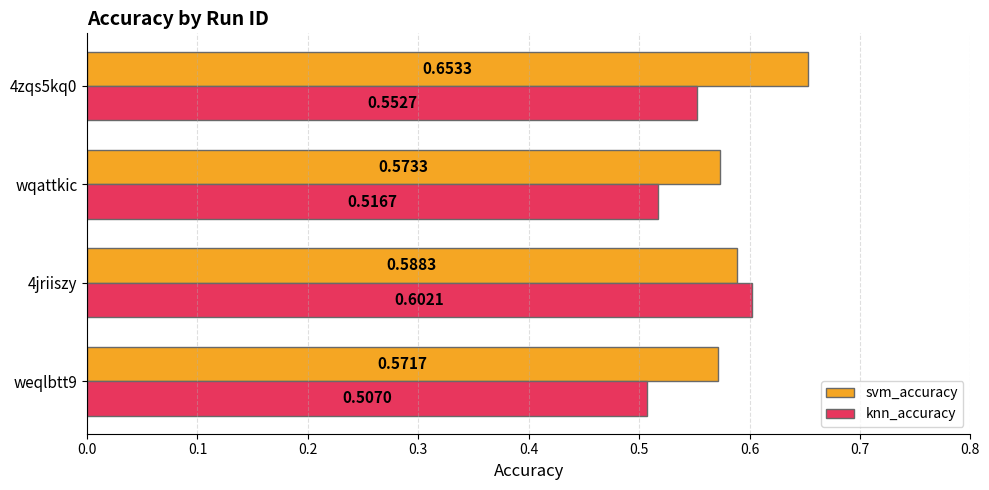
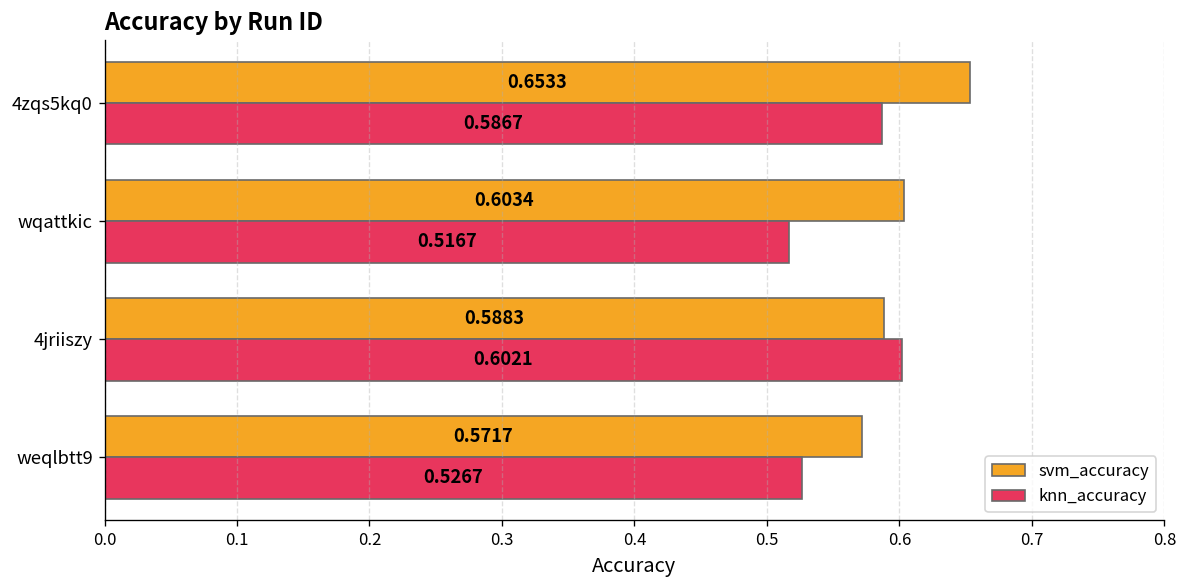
  {
    "svm_accuracy": {
      "4zqs5kq0": 0.6533,
-     "wqattkic": 0.5733,
+     "wqattkic": 0.6034,
      "4jriiszy": 0.5883,
      "weqlbtt9": 0.5717
    },
    "knn_accuracy": {
-     "4zqs5kq0": 0.5527,
+     "4zqs5kq0": 0.5867,
      "wqattkic": 0.5167,
      "4jriiszy": 0.6021,
-     "weqlbtt9": 0.5070
+     "weqlbtt9": 0.5267
    }
  }
